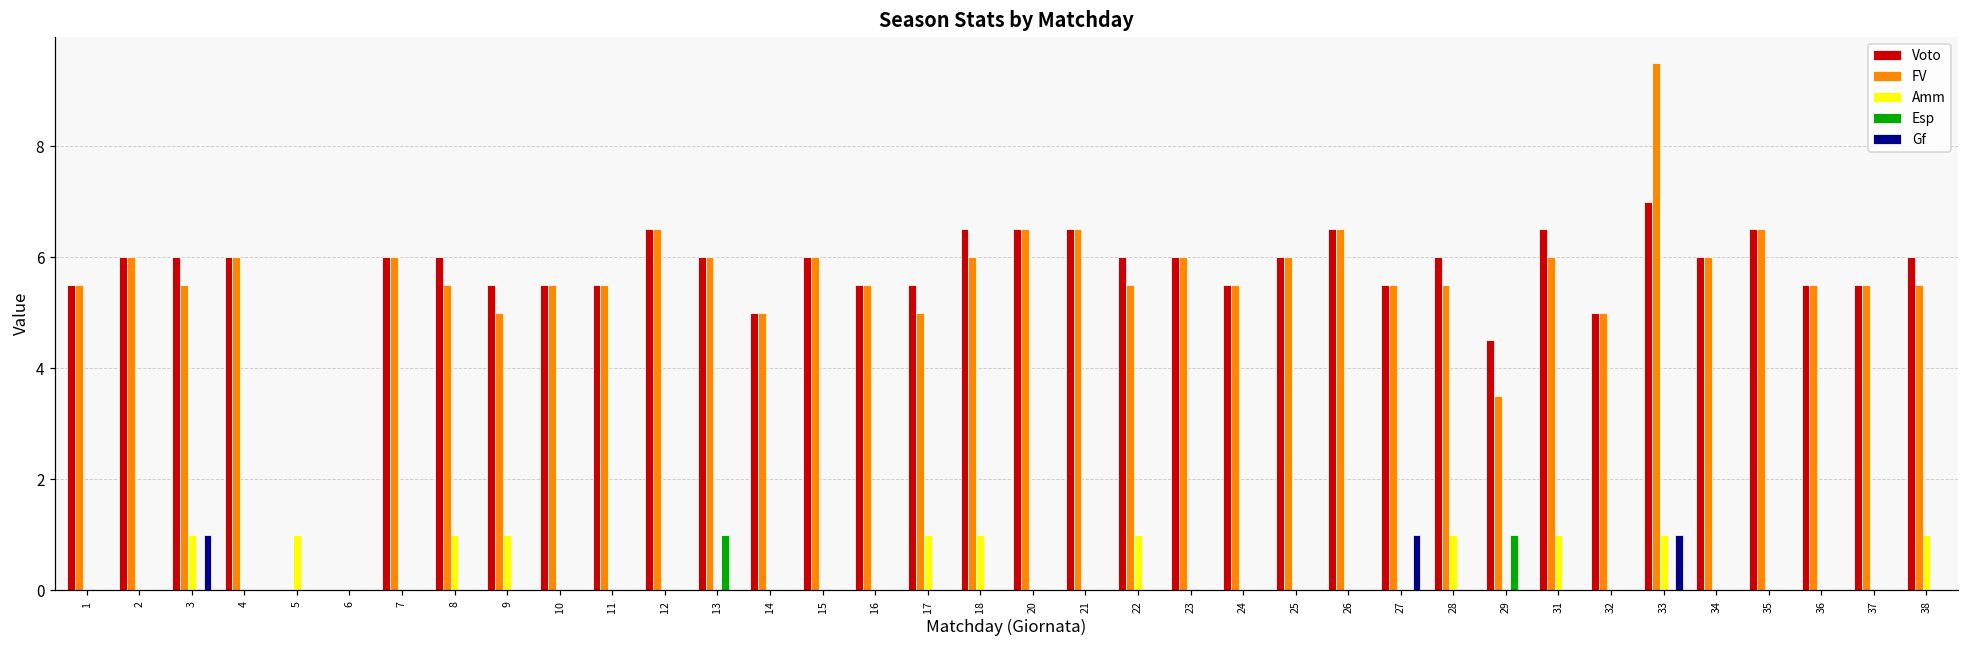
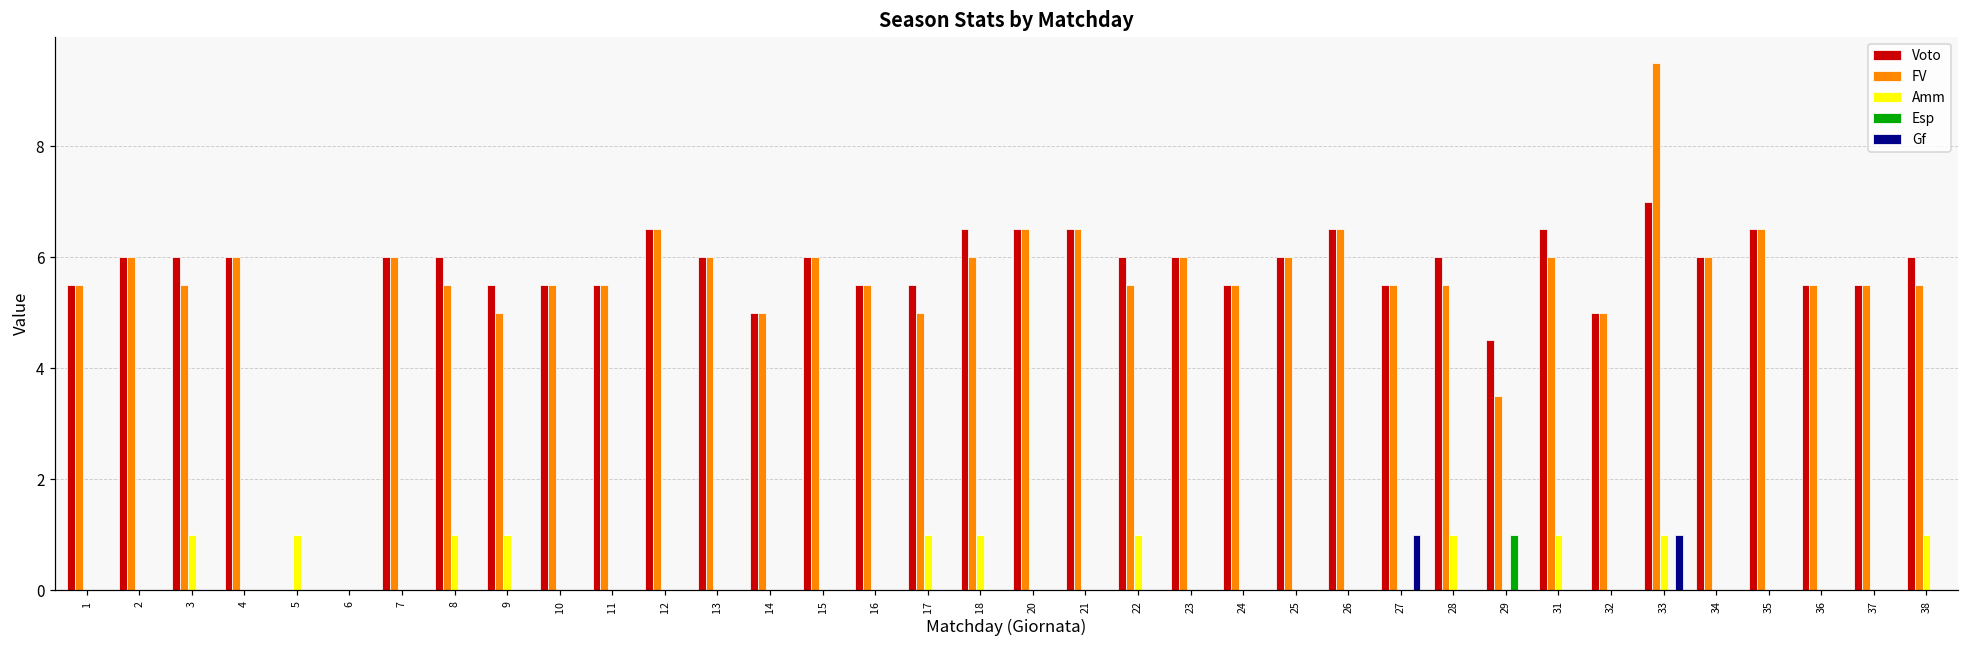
  {
    "Voto": {
      "1": 5.5,
      "2": 6,
      "3": 6,
      "4": 6,
      "5": 0,
      "6": 0,
      "7": 6,
      "8": 6,
      "9": 5.5,
      "10": 5.5,
      "11": 5.5,
      "12": 6.5,
      "13": 6,
      "14": 5,
      "15": 6,
      "16": 5.5,
      "17": 5.5,
      "18": 6.5,
      "20": 6.5,
      "21": 6.5,
      "22": 6,
      "23": 6,
      "24": 5.5,
      "25": 6,
      "26": 6.5,
      "27": 5.5,
      "28": 6,
      "29": 4.5,
      "31": 6.5,
      "32": 5,
      "33": 7,
      "34": 6,
      "35": 6.5,
      "36": 5.5,
      "37": 5.5,
      "38": 6
    },
    "FV": {
      "1": 5.5,
      "2": 6,
      "3": 5.5,
      "4": 6,
      "5": 0,
      "6": 0,
      "7": 6,
      "8": 5.5,
      "9": 5,
      "10": 5.5,
      "11": 5.5,
      "12": 6.5,
      "13": 6,
      "14": 5,
      "15": 6,
      "16": 5.5,
      "17": 5,
      "18": 6,
      "20": 6.5,
      "21": 6.5,
      "22": 5.5,
      "23": 6,
      "24": 5.5,
      "25": 6,
      "26": 6.5,
      "27": 5.5,
      "28": 5.5,
      "29": 3.5,
      "31": 6,
      "32": 5,
      "33": 9.5,
      "34": 6,
      "35": 6.5,
      "36": 5.5,
      "37": 5.5,
      "38": 5.5
    },
    "Amm": {
      "1": 0,
      "2": 0,
      "3": 1,
      "4": 0,
      "5": 1,
      "6": 0,
      "7": 0,
      "8": 1,
      "9": 1,
      "10": 0,
      "11": 0,
      "12": 0,
      "13": 0,
      "14": 0,
      "15": 0,
      "16": 0,
      "17": 1,
      "18": 1,
      "20": 0,
      "21": 0,
      "22": 1,
      "23": 0,
      "24": 0,
      "25": 0,
      "26": 0,
      "27": 0,
      "28": 1,
      "29": 0,
      "31": 1,
      "32": 0,
      "33": 1,
      "34": 0,
      "35": 0,
      "36": 0,
      "37": 0,
      "38": 1
    },
    "Esp": {
      "1": 0,
      "2": 0,
      "3": 0,
      "4": 0,
      "5": 0,
      "6": 0,
      "7": 0,
      "8": 0,
      "9": 0,
      "10": 0,
      "11": 0,
      "12": 0,
-     "13": 1,
+     "13": 0,
      "14": 0,
      "15": 0,
      "16": 0,
      "17": 0,
      "18": 0,
      "20": 0,
      "21": 0,
      "22": 0,
      "23": 0,
      "24": 0,
      "25": 0,
      "26": 0,
      "27": 0,
      "28": 0,
      "29": 1,
      "31": 0,
      "32": 0,
      "33": 0,
      "34": 0,
      "35": 0,
      "36": 0,
      "37": 0,
      "38": 0
    },
    "Gf": {
      "1": 0,
      "2": 0,
-     "3": 1,
+     "3": 0,
      "4": 0,
      "5": 0,
      "6": 0,
      "7": 0,
      "8": 0,
      "9": 0,
      "10": 0,
      "11": 0,
      "12": 0,
      "13": 0,
      "14": 0,
      "15": 0,
      "16": 0,
      "17": 0,
      "18": 0,
      "20": 0,
      "21": 0,
      "22": 0,
      "23": 0,
      "24": 0,
      "25": 0,
      "26": 0,
      "27": 1,
      "28": 0,
      "29": 0,
      "31": 0,
      "32": 0,
      "33": 1,
      "34": 0,
      "35": 0,
      "36": 0,
      "37": 0,
      "38": 0
    }
  }
